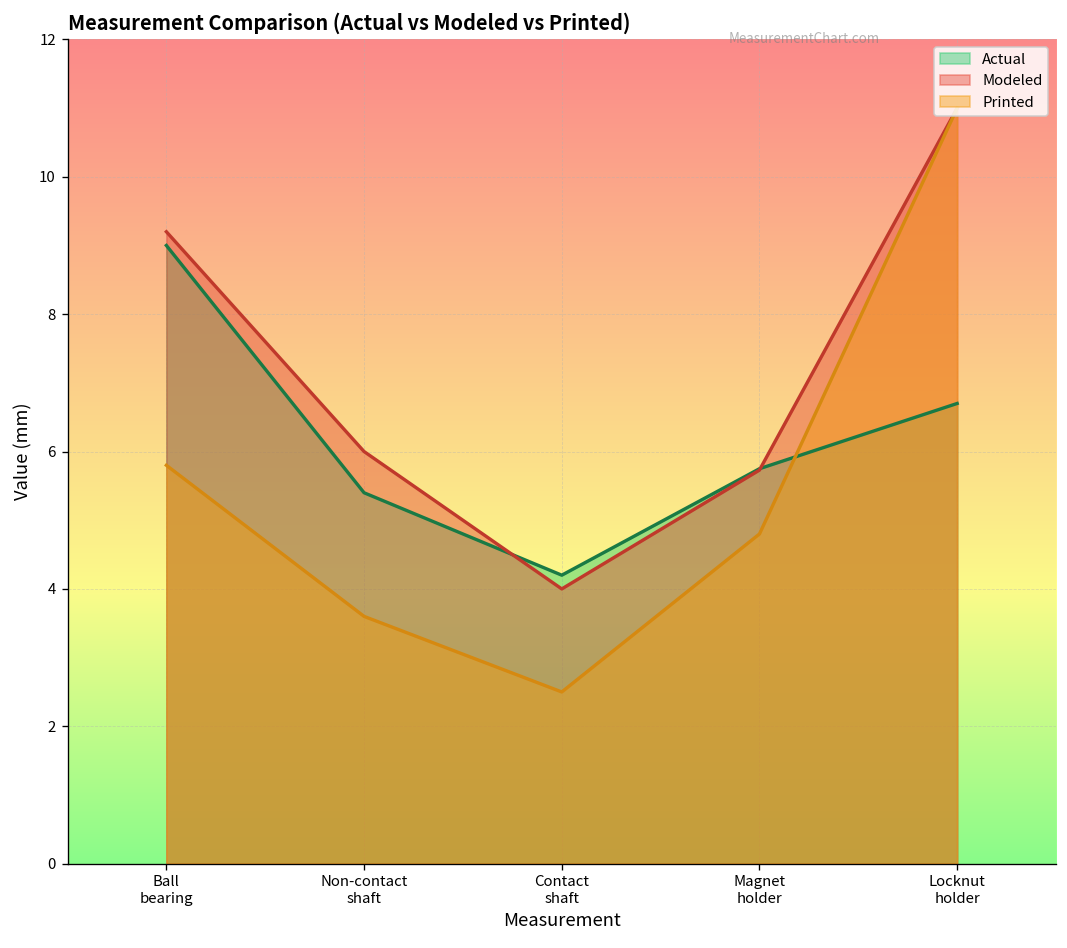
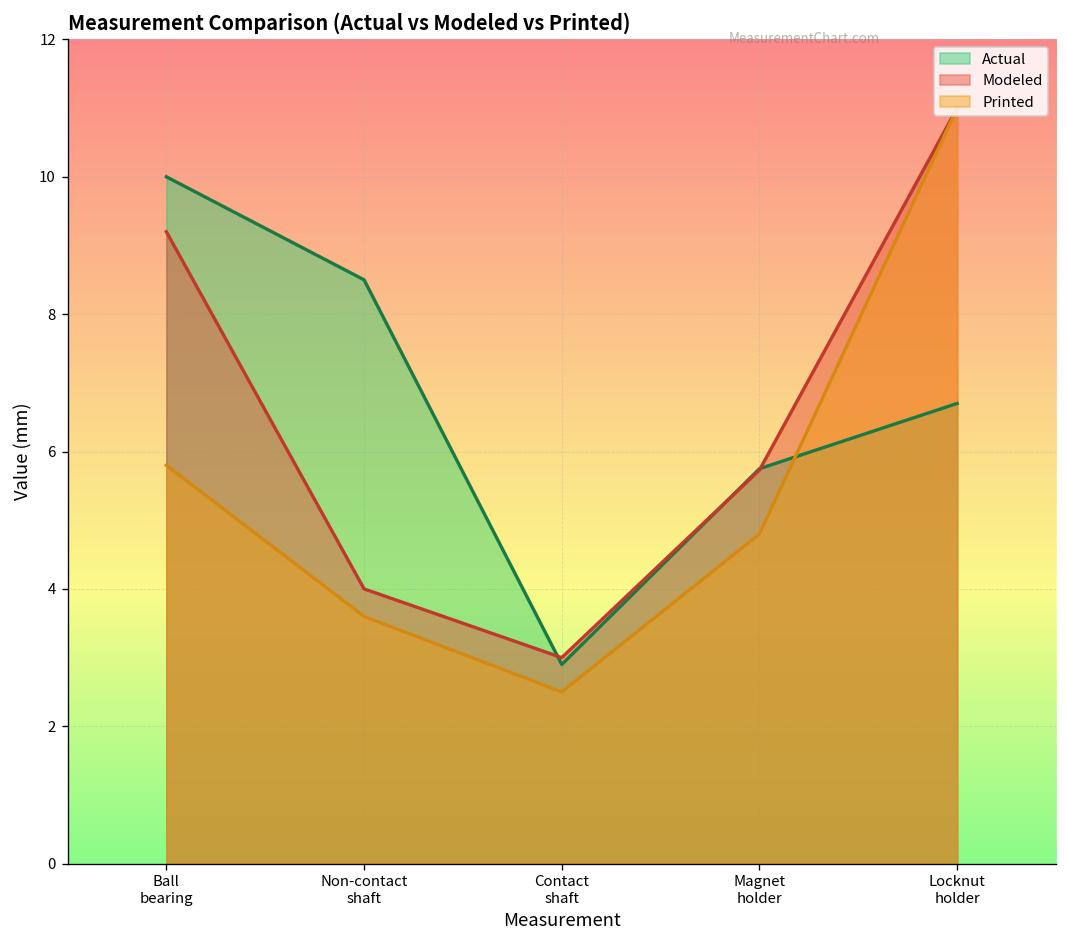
  {
    "Actual": {
-     "Ball bearing": 9,
-     "Non-contact shaft": 5.4,
-     "Contact shaft": 4.2,
+     "Ball bearing": 10,
+     "Non-contact shaft": 8.5,
+     "Contact shaft": 2.9,
      "Locknut holder": 6.7
    },
    "Modeled": {
      "Ball bearing": 9.2,
-     "Non-contact shaft": 6,
-     "Contact shaft": 4
+     "Non-contact shaft": 4,
+     "Contact shaft": 3
    },
    "Printed": {
      "Ball bearing": 5.8,
      "Non-contact shaft": 3.6,
      "Contact shaft": 2.5,
      "Magnet holder": 4.8
    }
  }
